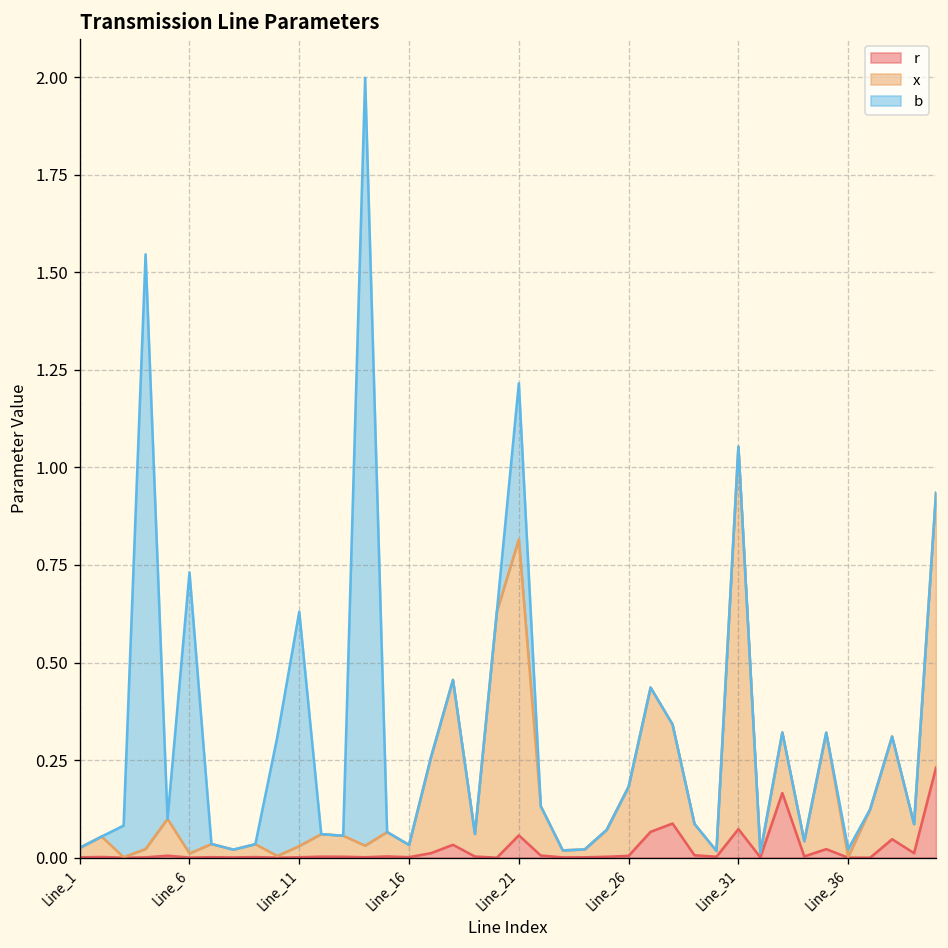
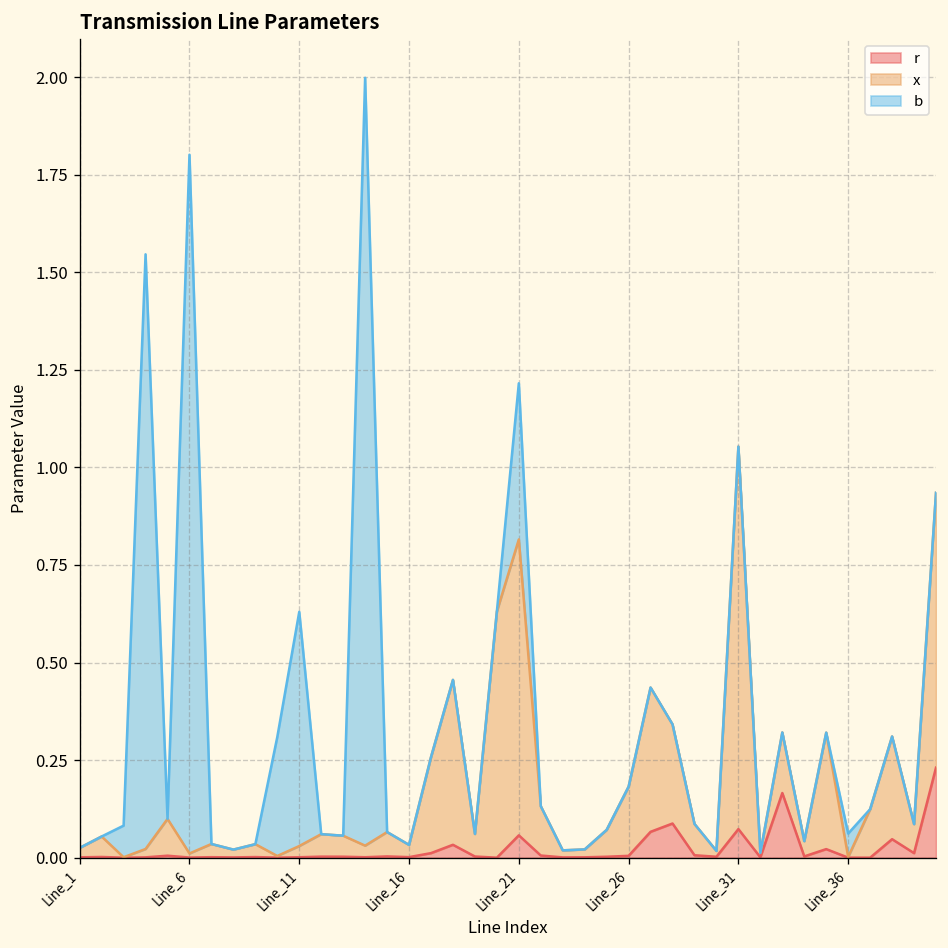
  {
    "b": {
-     "Line_6": 0.72,
+     "Line_6": 1.79,
      "Line_11": 0.60,
      "Line_21": 0.40,
-     "Line_36": 0.02
+     "Line_36": 0.06
    }
  }
